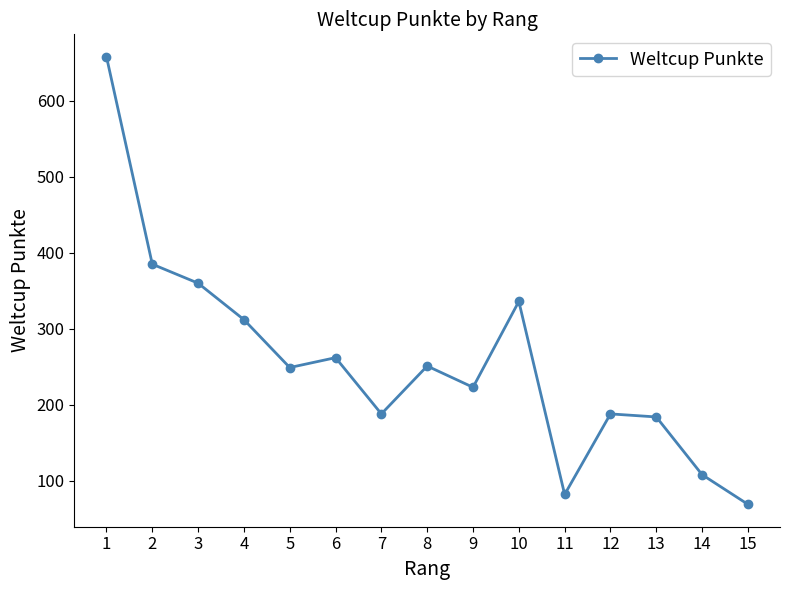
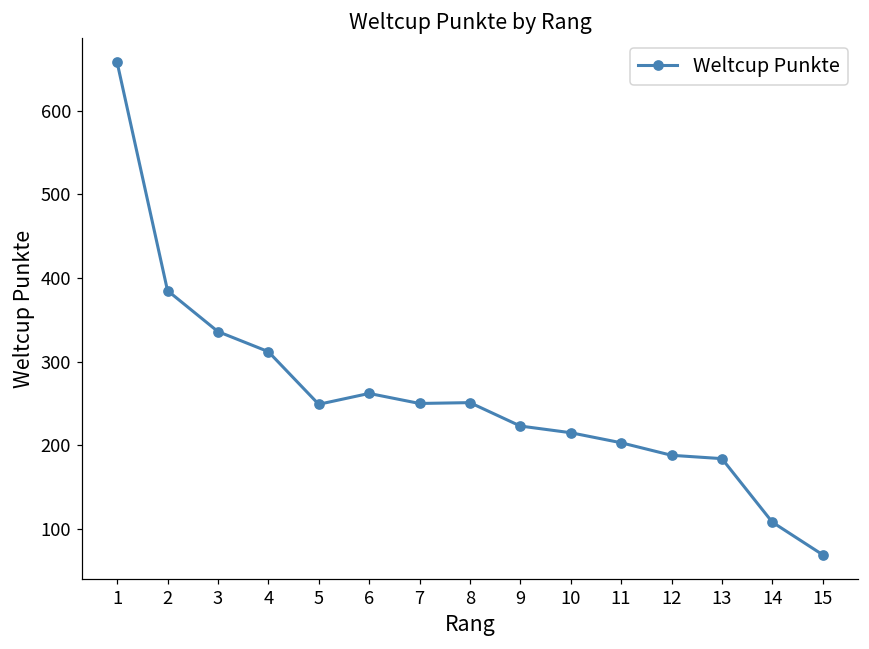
  {
    "1": 660,
    "2": 390,
-   "3": 360,
+   "3": 340,
    "4": 310,
    "5": 250,
    "6": 260,
-   "7": 190,
+   "7": 250,
    "8": 250,
    "9": 220,
-   "10": 340,
-   "11": 80,
+   "10": 220,
+   "11": 200,
    "12": 190,
    "13": 180,
    "14": 110,
    "15": 70
  }
